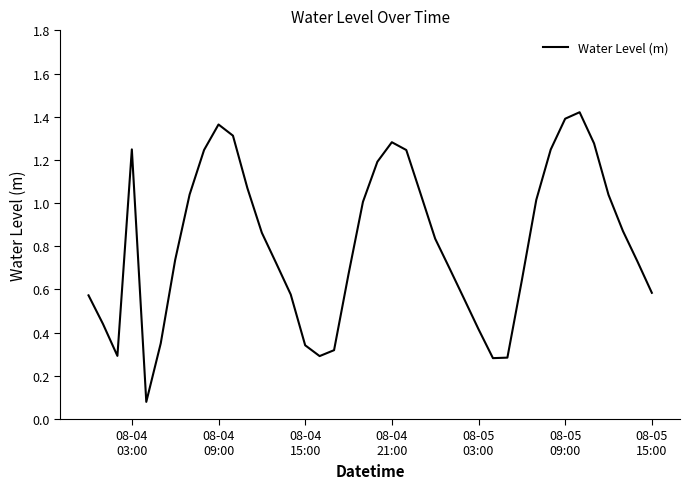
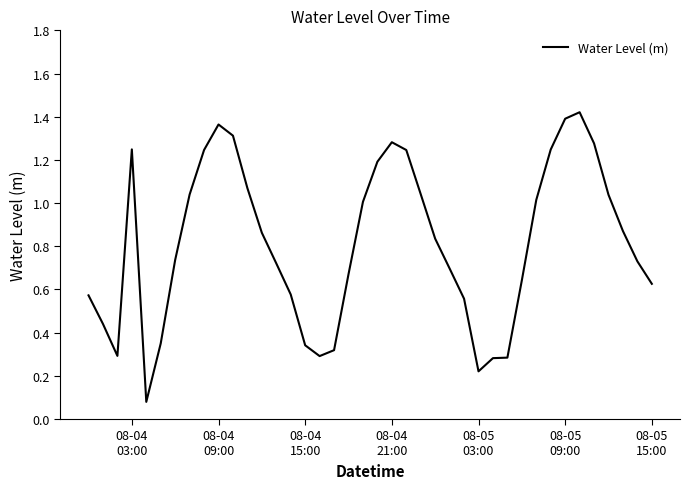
  {
    "08-04 03:00": 1.25,
    "08-04 09:00": 1.36,
    "08-04 15:00": 0.34,
    "08-04 21:00": 1.28,
-   "08-05 03:00": 0.42,
+   "08-05 03:00": 0.22,
    "08-05 09:00": 1.39,
-   "08-05 15:00": 0.58
+   "08-05 15:00": 0.63
  }
